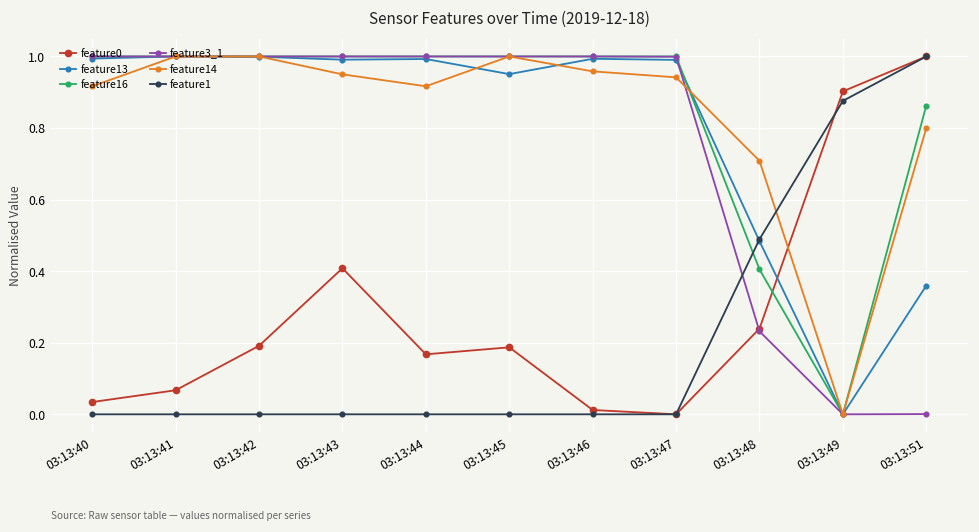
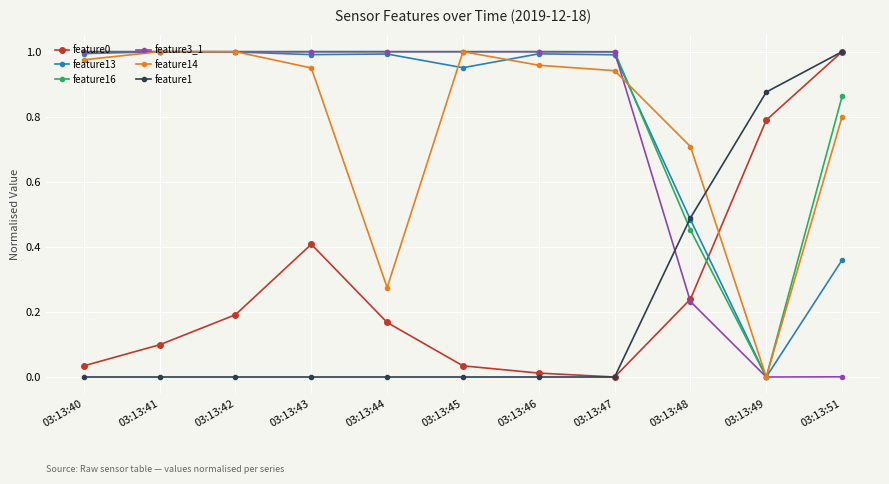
  {
    "feature0": {
      "03:13:40": 0.03,
-     "03:13:41": 0.07,
+     "03:13:41": 0.10,
      "03:13:42": 0.19,
      "03:13:43": 0.41,
      "03:13:44": 0.17,
-     "03:13:45": 0.19,
+     "03:13:45": 0.03,
      "03:13:46": 0.01,
-     "03:13:49": 0.90
+     "03:13:49": 0.79
    },
    "feature13": {
      "03:13:43": 0.99,
      "03:13:45": 0.95,
      "03:13:47": 0.99,
      "03:13:51": 0.36
    },
    "feature16": {
-     "03:13:48": 0.41,
+     "03:13:48": 0.45,
      "03:13:51": 0.86
    },
    "feature3_1": {
      "03:13:51": 0.00
    },
    "feature14": {
-     "03:13:40": 0.92,
+     "03:13:40": 0.97,
      "03:13:43": 0.95,
-     "03:13:44": 0.92,
+     "03:13:44": 0.28,
      "03:13:46": 0.96,
      "03:13:47": 0.94,
      "03:13:48": 0.71,
      "03:13:51": 0.80
    },
    "feature1": {
      "03:13:40": 0.00,
      "03:13:41": 0.00,
      "03:13:42": 0.00,
      "03:13:43": 0.00,
      "03:13:44": 0.00,
      "03:13:45": 0.00,
      "03:13:46": 0.00,
      "03:13:49": 0.88
    }
  }
